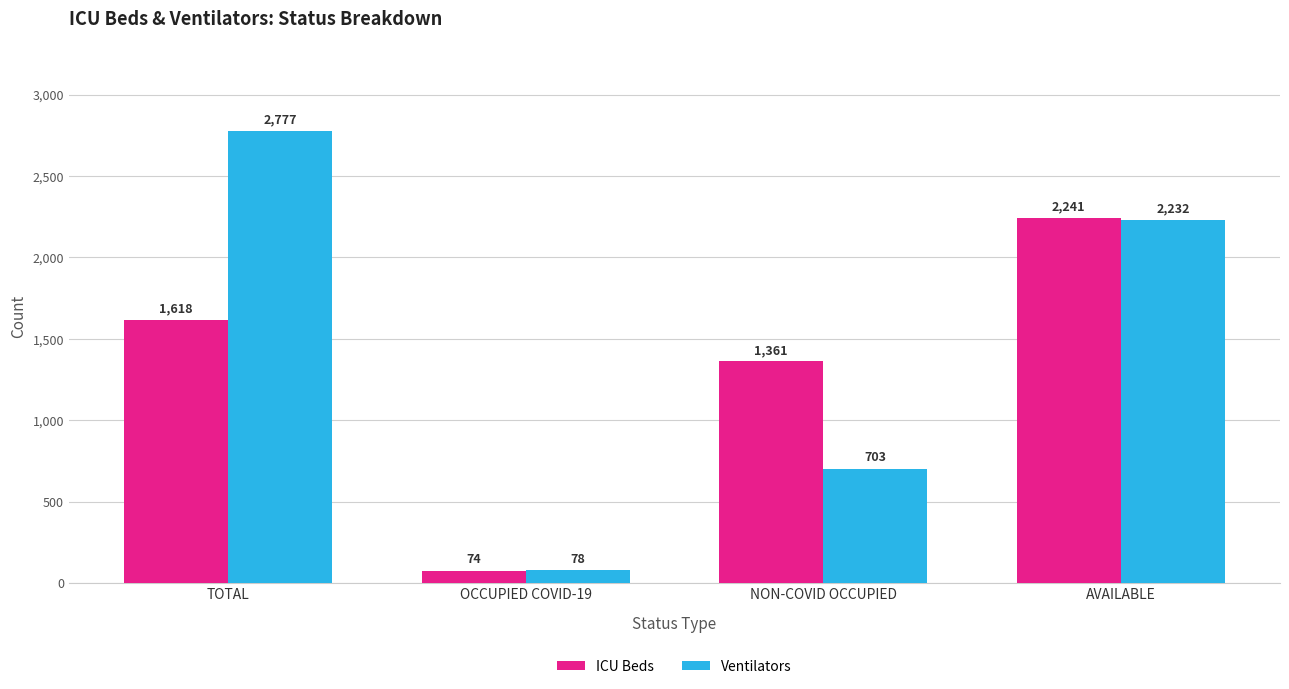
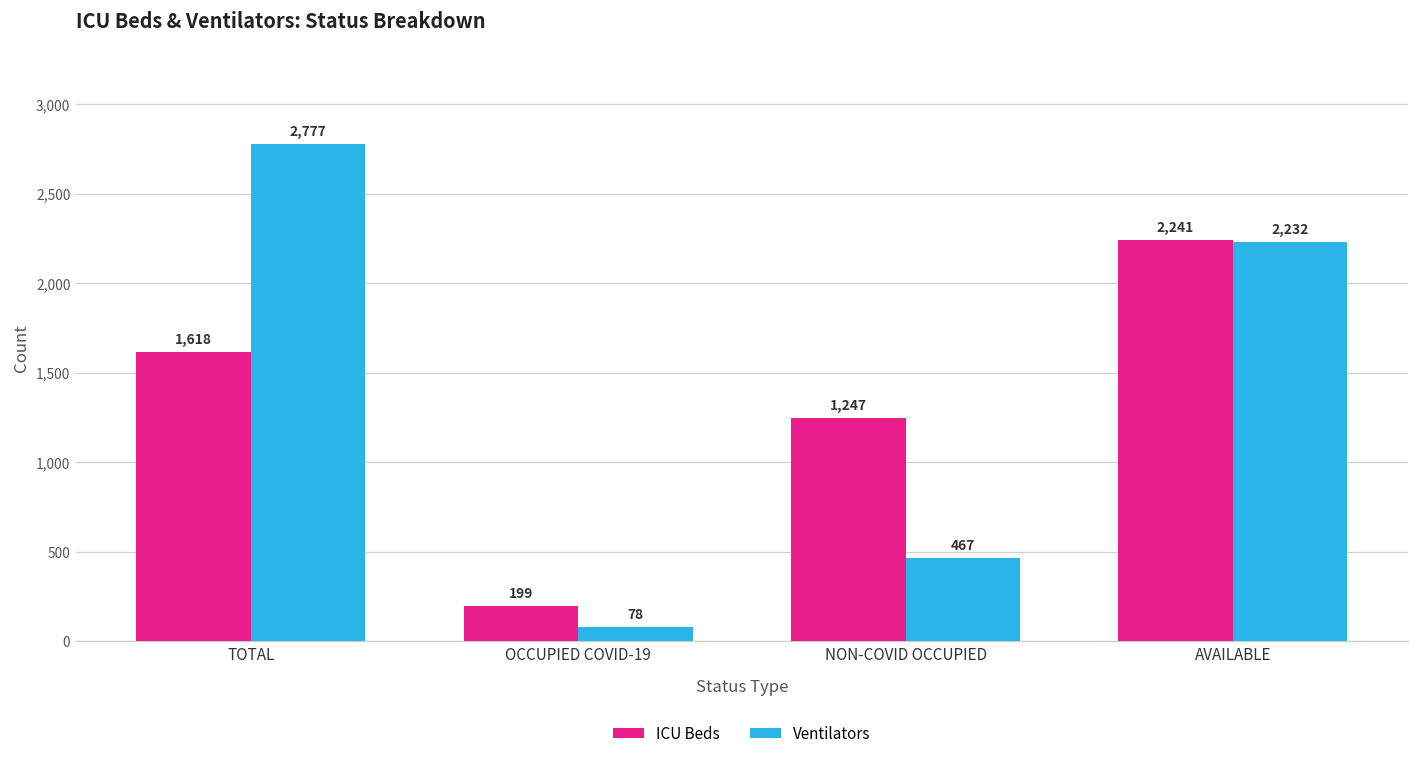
  {
    "ICU Beds": {
      "TOTAL": "1,618",
-     "OCCUPIED COVID-19": "74",
-     "NON-COVID OCCUPIED": "1,361",
+     "OCCUPIED COVID-19": "199",
+     "NON-COVID OCCUPIED": "1,247",
      "AVAILABLE": "2,241"
    },
    "Ventilators": {
      "TOTAL": "2,777",
      "OCCUPIED COVID-19": "78",
-     "NON-COVID OCCUPIED": "703",
+     "NON-COVID OCCUPIED": "467",
      "AVAILABLE": "2,232"
    }
  }
